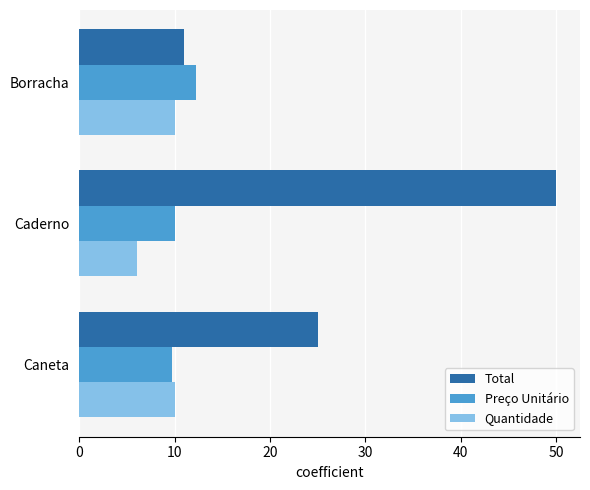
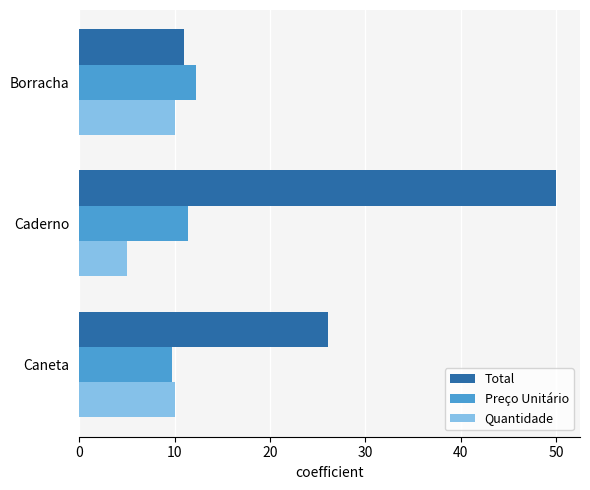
  {
    "Total": {
      "Borracha": 11,
      "Caderno": 50,
-     "Caneta": 25
+     "Caneta": 26
    },
    "Preço Unitário": {
      "Borracha": 12,
-     "Caderno": 10,
+     "Caderno": 11,
      "Caneta": 10
    },
    "Quantidade": {
      "Borracha": 10,
-     "Caderno": 6,
+     "Caderno": 5,
      "Caneta": 10
    }
  }
